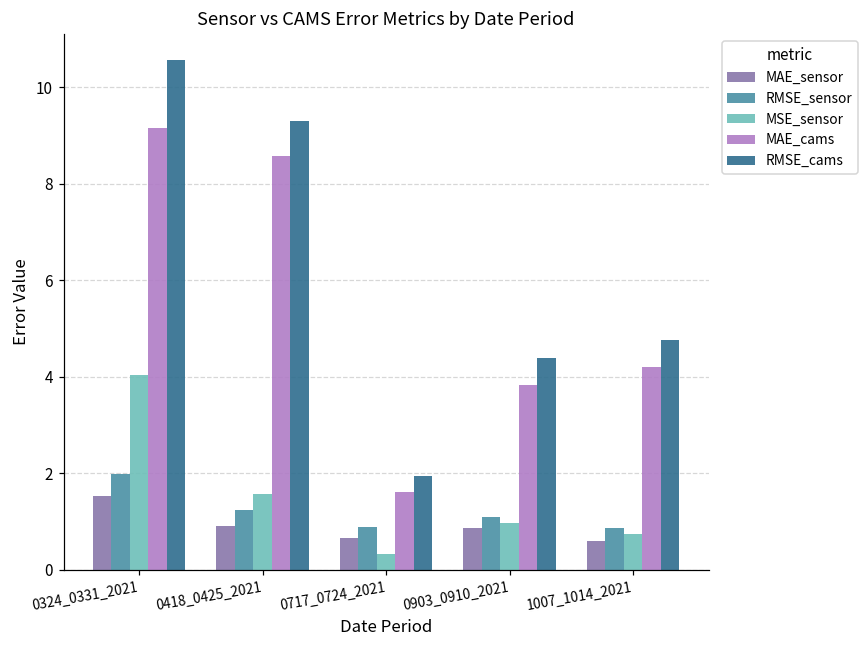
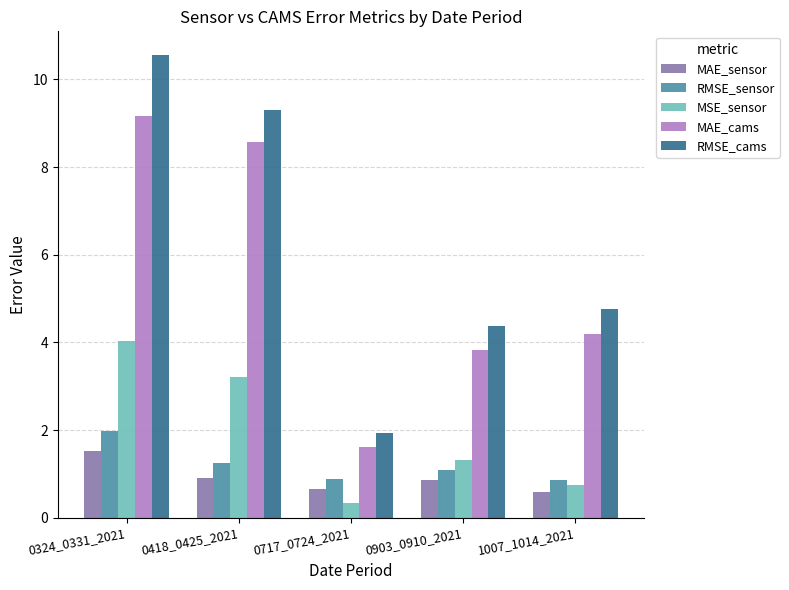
  {
    "MSE_sensor": {
      "0324_0331_2021": 4.0,
-     "0418_0425_2021": 1.6,
+     "0418_0425_2021": 3.2,
      "0717_0724_2021": 0.3,
-     "0903_0910_2021": 1.0,
+     "0903_0910_2021": 1.3,
      "1007_1014_2021": 0.7
    }
  }
